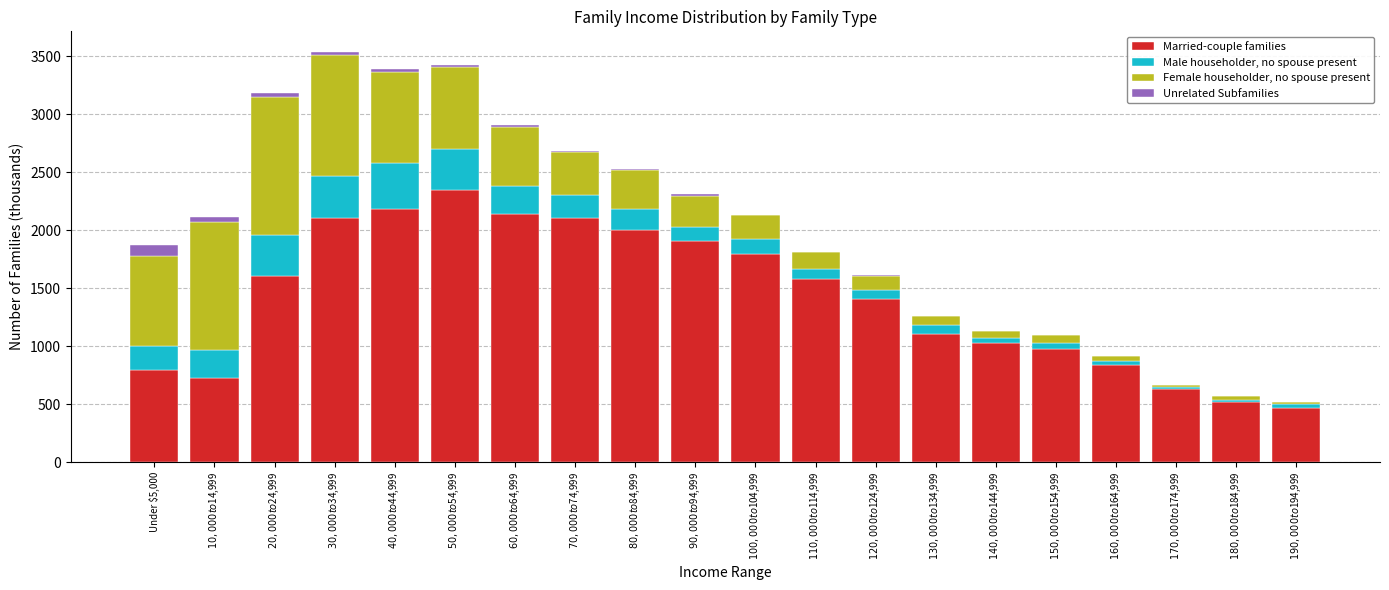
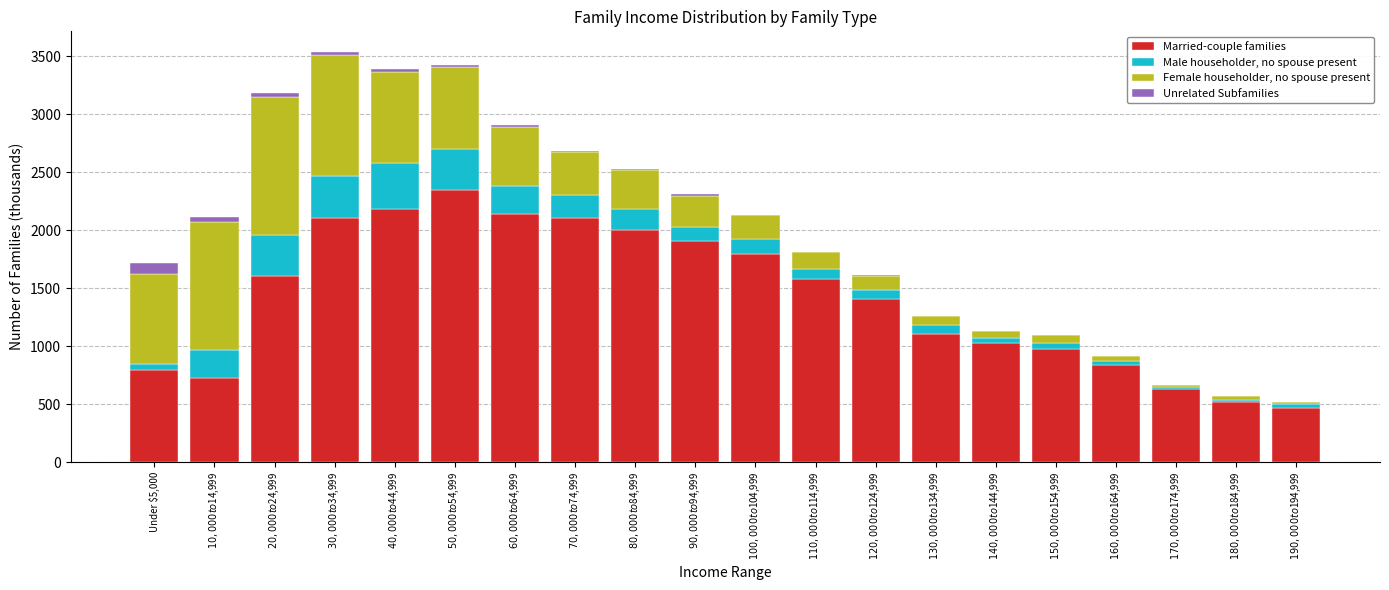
  {
    "Married-couple families": {
      "Under $5,000": 790
    },
    "Male householder, no spouse present": {
-     "Under $5,000": 210
+     "Under $5,000": 50
    },
    "Female householder, no spouse present": {
      "Under $5,000": 780
    },
    "Unrelated Subfamilies": {
      "Under $5,000": 100
    }
  }
